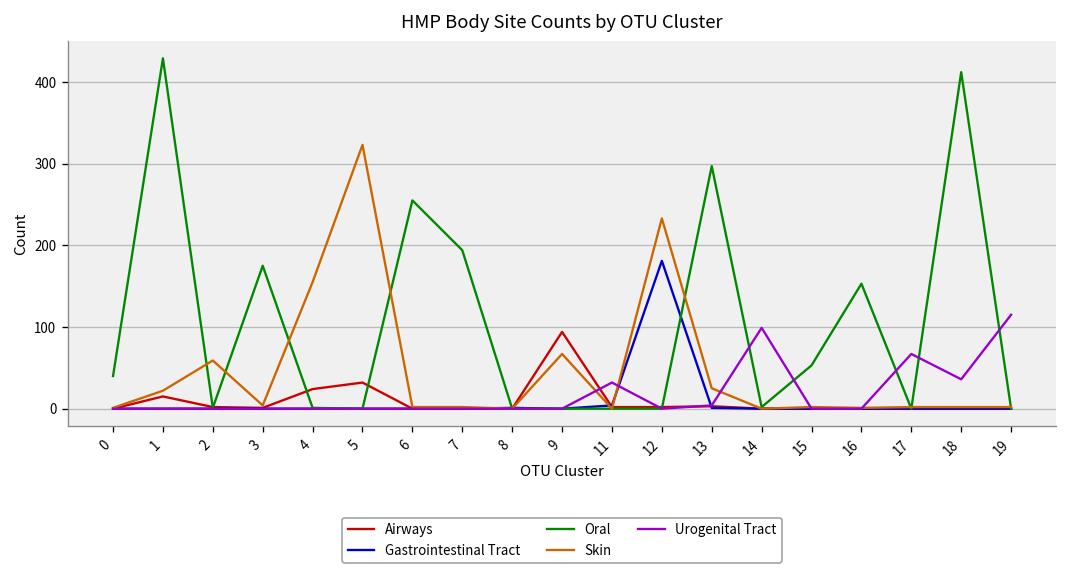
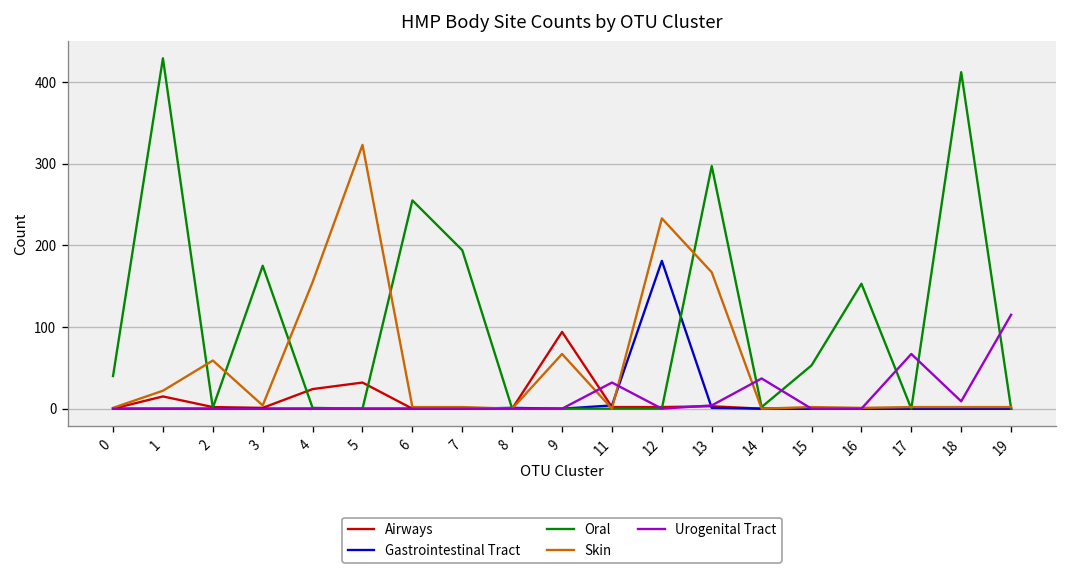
  {
    "Airways": {
      "1": 20,
      "4": 20,
      "5": 30,
      "9": 90
    },
    "Gastrointestinal Tract": {
      "12": 180
    },
    "Oral": {
      "0": 40,
      "1": 430,
      "3": 180,
      "6": 260,
      "7": 190,
      "13": 300,
      "15": 50,
      "16": 150,
      "18": 410
    },
    "Skin": {
      "1": 20,
      "2": 60,
      "4": 160,
      "5": 320,
      "9": 70,
      "12": 230,
-     "13": 30
+     "13": 170
    },
    "Urogenital Tract": {
      "11": 30,
-     "14": 100,
+     "14": 40,
      "17": 70,
-     "18": 40,
+     "18": 10,
      "19": 120
    }
  }
